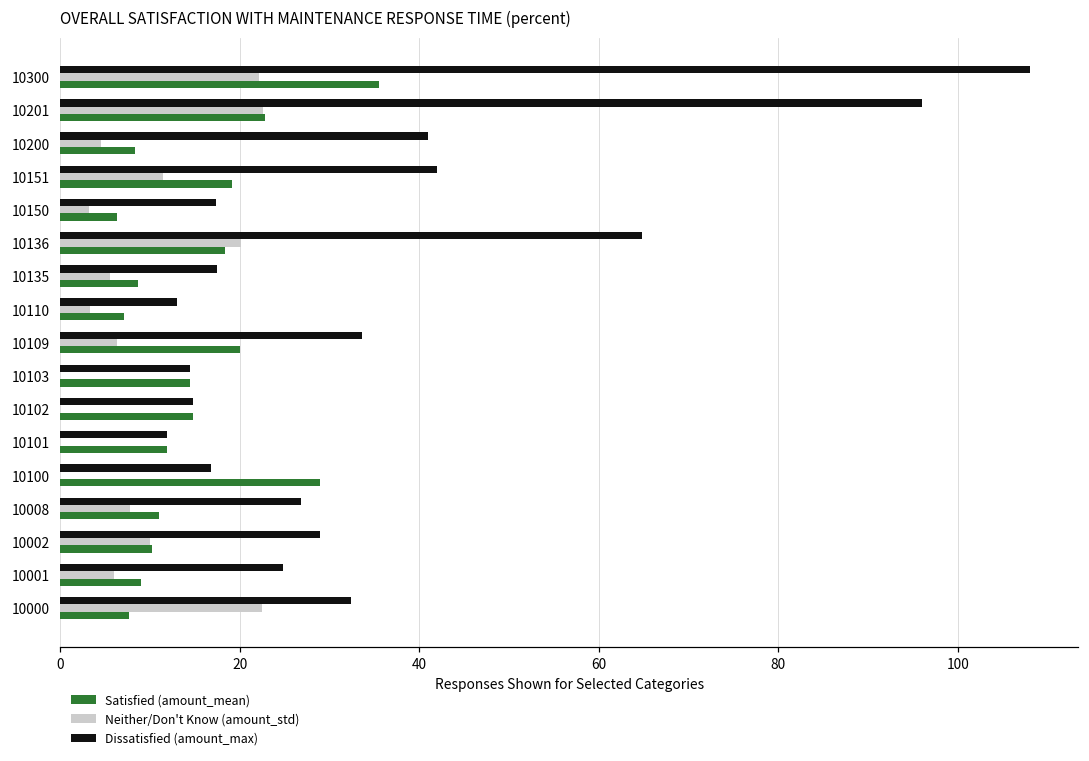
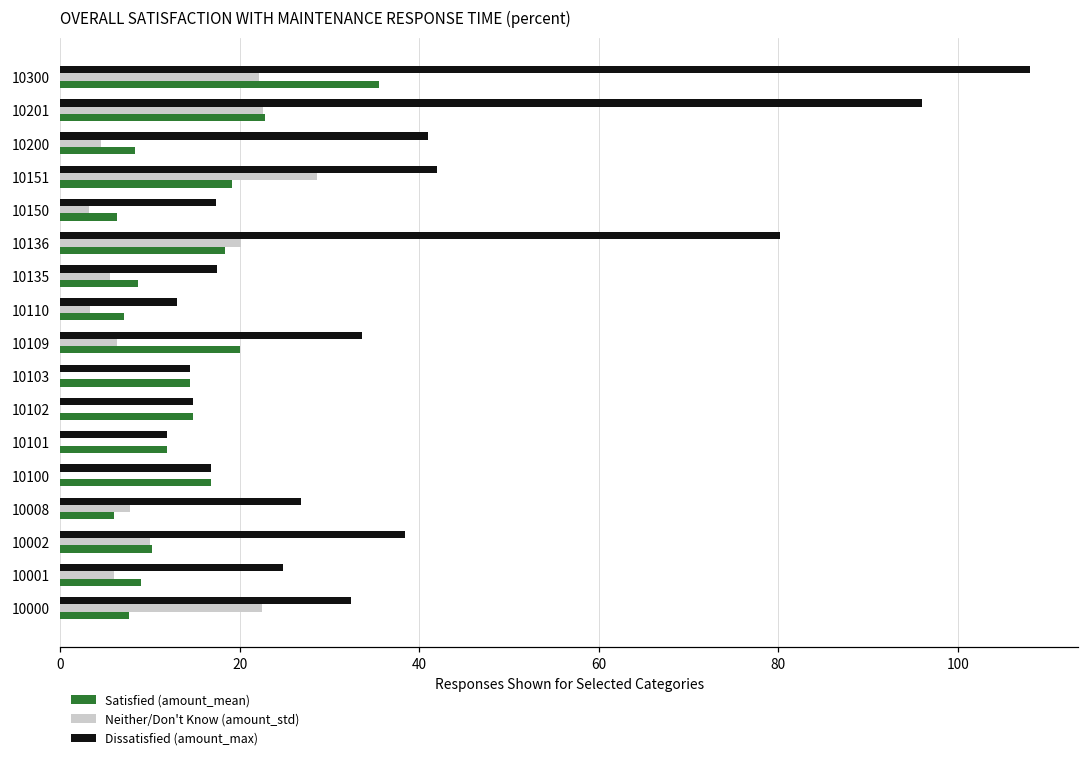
  {
    "Satisfied (amount_mean)": {
      "10300": 36,
      "10201": 23,
      "10200": 8,
      "10151": 19,
      "10150": 6,
      "10136": 18,
      "10135": 9,
      "10110": 7,
      "10109": 20,
      "10103": 15,
      "10102": 15,
      "10101": 12,
-     "10100": 29,
-     "10008": 11,
+     "10100": 17,
+     "10008": 6,
      "10002": 10,
      "10001": 9,
      "10000": 8
    },
    "Neither/Don't Know (amount_std)": {
      "10300": 22,
      "10201": 23,
      "10200": 5,
-     "10151": 11,
+     "10151": 29,
      "10150": 3,
      "10136": 20,
      "10135": 6,
      "10110": 3,
      "10109": 6,
      "10103": 0,
      "10102": 0,
      "10101": 0,
      "10100": 0,
      "10008": 8,
      "10002": 10,
      "10001": 6,
      "10000": 23
    },
    "Dissatisfied (amount_max)": {
      "10300": 108,
      "10201": 96,
      "10200": 41,
      "10151": 42,
      "10150": 17,
-     "10136": 65,
+     "10136": 80,
      "10135": 18,
      "10110": 13,
      "10109": 34,
      "10103": 15,
      "10102": 15,
      "10101": 12,
      "10100": 17,
      "10008": 27,
-     "10002": 29,
+     "10002": 38,
      "10001": 25,
      "10000": 32
    }
  }
